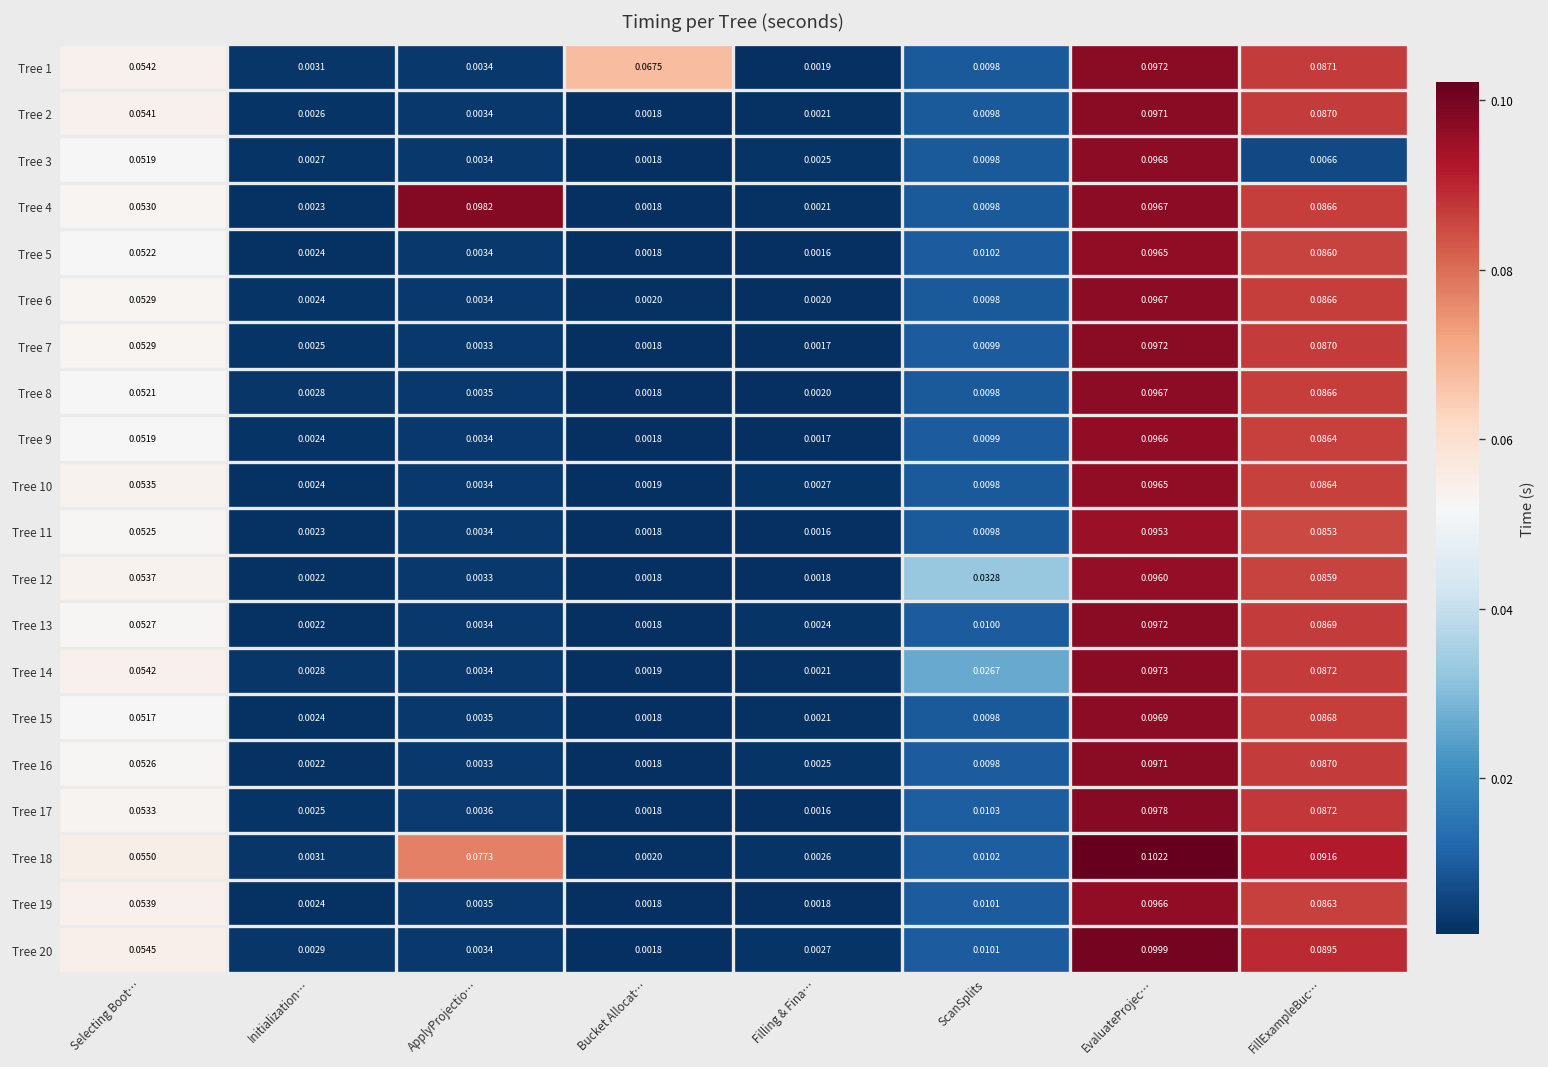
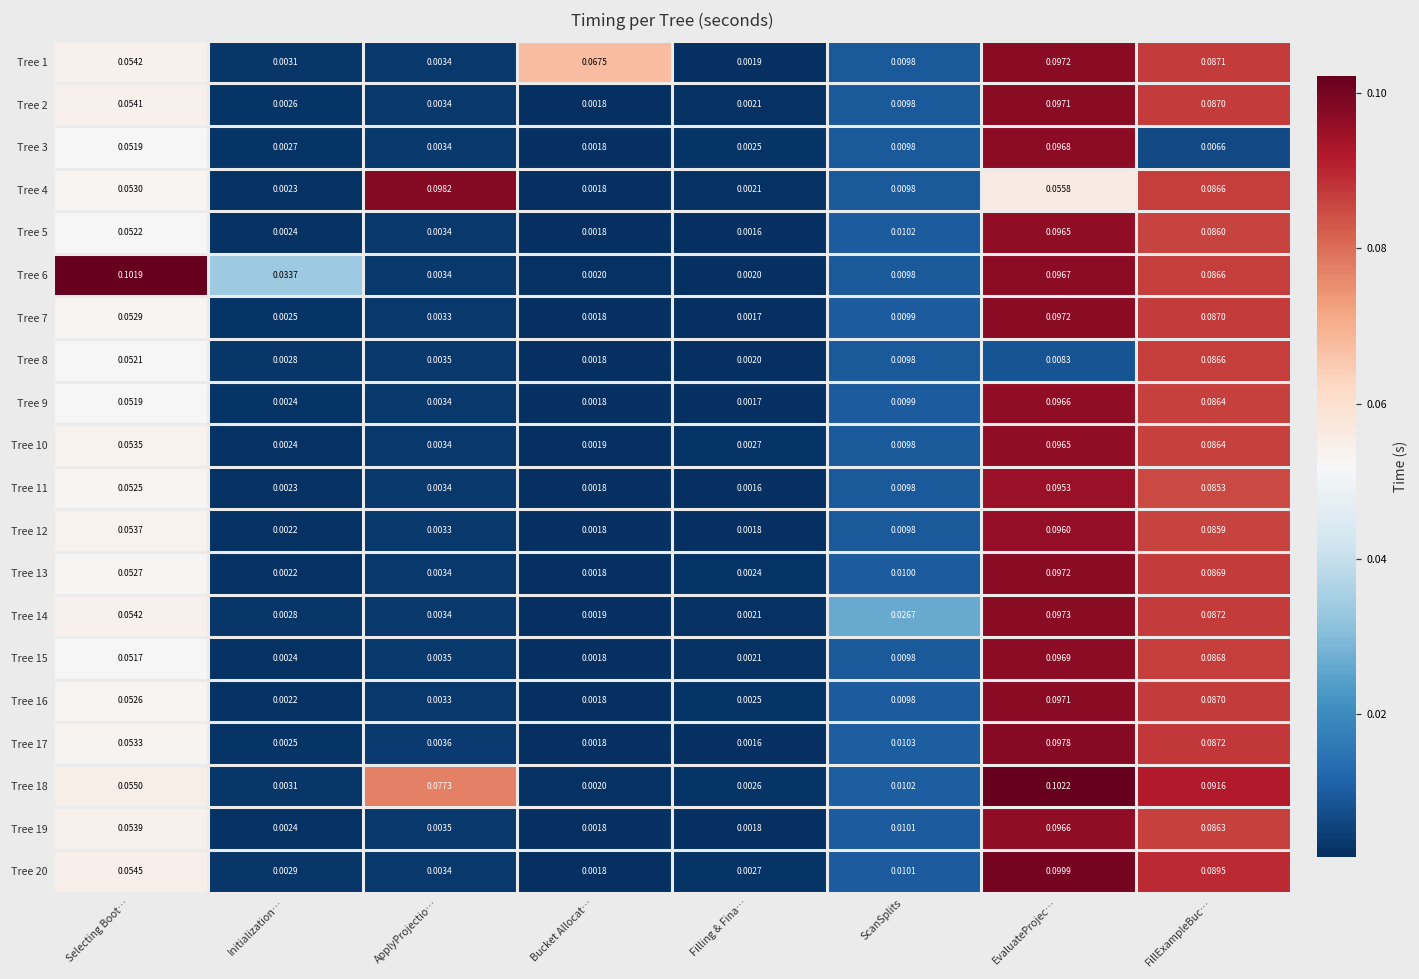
  {
    "Tree 1": {
      "Selecting Boot…": 0.0542,
      "Initialization…": 0.0031,
      "ApplyProjectio…": 0.0034,
      "Bucket Allocat…": 0.0675,
      "Filling & Fina…": 0.0019,
      "ScanSplits": 0.0098,
      "EvaluateProjec…": 0.0972,
      "FillExampleBuc…": 0.0871
    },
    "Tree 2": {
      "Selecting Boot…": 0.0541,
      "Initialization…": 0.0026,
      "ApplyProjectio…": 0.0034,
      "Bucket Allocat…": 0.0018,
      "Filling & Fina…": 0.0021,
      "ScanSplits": 0.0098,
      "EvaluateProjec…": 0.0971,
      "FillExampleBuc…": 0.0870
    },
    "Tree 3": {
      "Selecting Boot…": 0.0519,
      "Initialization…": 0.0027,
      "ApplyProjectio…": 0.0034,
      "Bucket Allocat…": 0.0018,
      "Filling & Fina…": 0.0025,
      "ScanSplits": 0.0098,
      "EvaluateProjec…": 0.0968,
      "FillExampleBuc…": 0.0066
    },
    "Tree 4": {
      "Selecting Boot…": 0.0530,
      "Initialization…": 0.0023,
      "ApplyProjectio…": 0.0982,
      "Bucket Allocat…": 0.0018,
      "Filling & Fina…": 0.0021,
      "ScanSplits": 0.0098,
-     "EvaluateProjec…": 0.0967,
+     "EvaluateProjec…": 0.0558,
      "FillExampleBuc…": 0.0866
    },
    "Tree 5": {
      "Selecting Boot…": 0.0522,
      "Initialization…": 0.0024,
      "ApplyProjectio…": 0.0034,
      "Bucket Allocat…": 0.0018,
      "Filling & Fina…": 0.0016,
      "ScanSplits": 0.0102,
      "EvaluateProjec…": 0.0965,
      "FillExampleBuc…": 0.0860
    },
    "Tree 6": {
-     "Selecting Boot…": 0.0529,
-     "Initialization…": 0.0024,
+     "Selecting Boot…": 0.1019,
+     "Initialization…": 0.0337,
      "ApplyProjectio…": 0.0034,
      "Bucket Allocat…": 0.0020,
      "Filling & Fina…": 0.0020,
      "ScanSplits": 0.0098,
      "EvaluateProjec…": 0.0967,
      "FillExampleBuc…": 0.0866
    },
    "Tree 7": {
      "Selecting Boot…": 0.0529,
      "Initialization…": 0.0025,
      "ApplyProjectio…": 0.0033,
      "Bucket Allocat…": 0.0018,
      "Filling & Fina…": 0.0017,
      "ScanSplits": 0.0099,
      "EvaluateProjec…": 0.0972,
      "FillExampleBuc…": 0.0870
    },
    "Tree 8": {
      "Selecting Boot…": 0.0521,
      "Initialization…": 0.0028,
      "ApplyProjectio…": 0.0035,
      "Bucket Allocat…": 0.0018,
      "Filling & Fina…": 0.0020,
      "ScanSplits": 0.0098,
-     "EvaluateProjec…": 0.0967,
+     "EvaluateProjec…": 0.0083,
      "FillExampleBuc…": 0.0866
    },
    "Tree 9": {
      "Selecting Boot…": 0.0519,
      "Initialization…": 0.0024,
      "ApplyProjectio…": 0.0034,
      "Bucket Allocat…": 0.0018,
      "Filling & Fina…": 0.0017,
      "ScanSplits": 0.0099,
      "EvaluateProjec…": 0.0966,
      "FillExampleBuc…": 0.0864
    },
    "Tree 10": {
      "Selecting Boot…": 0.0535,
      "Initialization…": 0.0024,
      "ApplyProjectio…": 0.0034,
      "Bucket Allocat…": 0.0019,
      "Filling & Fina…": 0.0027,
      "ScanSplits": 0.0098,
      "EvaluateProjec…": 0.0965,
      "FillExampleBuc…": 0.0864
    },
    "Tree 11": {
      "Selecting Boot…": 0.0525,
      "Initialization…": 0.0023,
      "ApplyProjectio…": 0.0034,
      "Bucket Allocat…": 0.0018,
      "Filling & Fina…": 0.0016,
      "ScanSplits": 0.0098,
      "EvaluateProjec…": 0.0953,
      "FillExampleBuc…": 0.0853
    },
    "Tree 12": {
      "Selecting Boot…": 0.0537,
      "Initialization…": 0.0022,
      "ApplyProjectio…": 0.0033,
      "Bucket Allocat…": 0.0018,
      "Filling & Fina…": 0.0018,
-     "ScanSplits": 0.0328,
+     "ScanSplits": 0.0098,
      "EvaluateProjec…": 0.0960,
      "FillExampleBuc…": 0.0859
    },
    "Tree 13": {
      "Selecting Boot…": 0.0527,
      "Initialization…": 0.0022,
      "ApplyProjectio…": 0.0034,
      "Bucket Allocat…": 0.0018,
      "Filling & Fina…": 0.0024,
      "ScanSplits": 0.0100,
      "EvaluateProjec…": 0.0972,
      "FillExampleBuc…": 0.0869
    },
    "Tree 14": {
      "Selecting Boot…": 0.0542,
      "Initialization…": 0.0028,
      "ApplyProjectio…": 0.0034,
      "Bucket Allocat…": 0.0019,
      "Filling & Fina…": 0.0021,
      "ScanSplits": 0.0267,
      "EvaluateProjec…": 0.0973,
      "FillExampleBuc…": 0.0872
    },
    "Tree 15": {
      "Selecting Boot…": 0.0517,
      "Initialization…": 0.0024,
      "ApplyProjectio…": 0.0035,
      "Bucket Allocat…": 0.0018,
      "Filling & Fina…": 0.0021,
      "ScanSplits": 0.0098,
      "EvaluateProjec…": 0.0969,
      "FillExampleBuc…": 0.0868
    },
    "Tree 16": {
      "Selecting Boot…": 0.0526,
      "Initialization…": 0.0022,
      "ApplyProjectio…": 0.0033,
      "Bucket Allocat…": 0.0018,
      "Filling & Fina…": 0.0025,
      "ScanSplits": 0.0098,
      "EvaluateProjec…": 0.0971,
      "FillExampleBuc…": 0.0870
    },
    "Tree 17": {
      "Selecting Boot…": 0.0533,
      "Initialization…": 0.0025,
      "ApplyProjectio…": 0.0036,
      "Bucket Allocat…": 0.0018,
      "Filling & Fina…": 0.0016,
      "ScanSplits": 0.0103,
      "EvaluateProjec…": 0.0978,
      "FillExampleBuc…": 0.0872
    },
    "Tree 18": {
      "Selecting Boot…": 0.0550,
      "Initialization…": 0.0031,
      "ApplyProjectio…": 0.0773,
      "Bucket Allocat…": 0.0020,
      "Filling & Fina…": 0.0026,
      "ScanSplits": 0.0102,
      "EvaluateProjec…": 0.1022,
      "FillExampleBuc…": 0.0916
    },
    "Tree 19": {
      "Selecting Boot…": 0.0539,
      "Initialization…": 0.0024,
      "ApplyProjectio…": 0.0035,
      "Bucket Allocat…": 0.0018,
      "Filling & Fina…": 0.0018,
      "ScanSplits": 0.0101,
      "EvaluateProjec…": 0.0966,
      "FillExampleBuc…": 0.0863
    },
    "Tree 20": {
      "Selecting Boot…": 0.0545,
      "Initialization…": 0.0029,
      "ApplyProjectio…": 0.0034,
      "Bucket Allocat…": 0.0018,
      "Filling & Fina…": 0.0027,
      "ScanSplits": 0.0101,
      "EvaluateProjec…": 0.0999,
      "FillExampleBuc…": 0.0895
    }
  }
